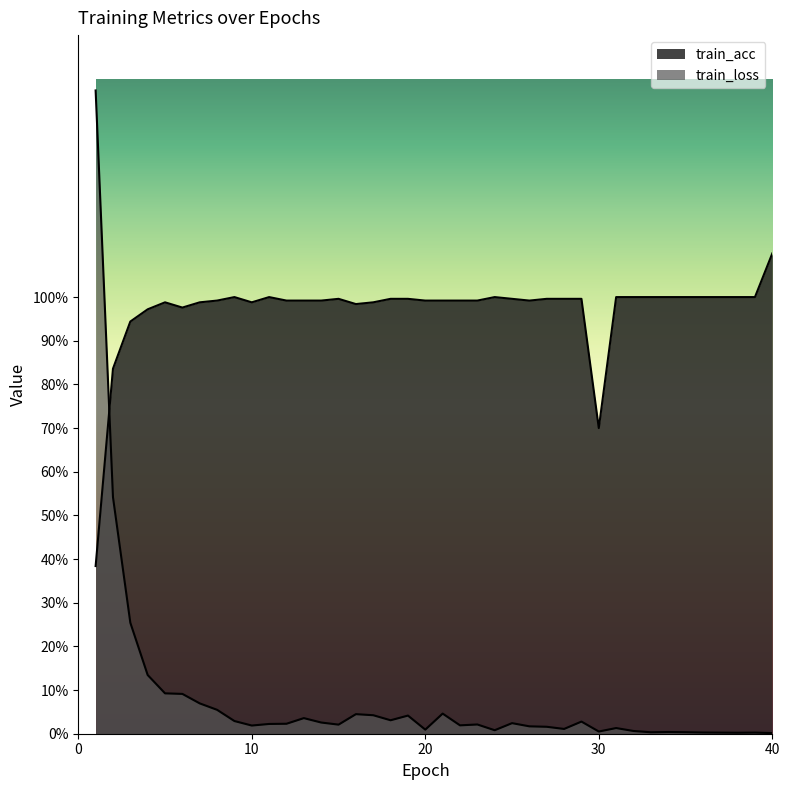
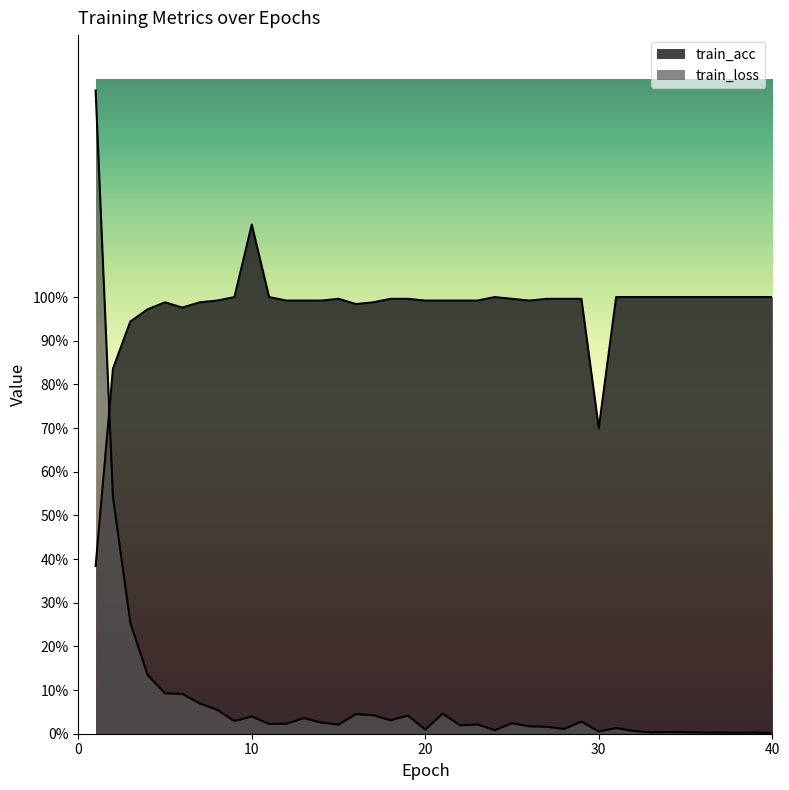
  {
    "train_acc": {
-     "10": "99%",
+     "10": "117%",
      "20": "99%",
      "30": "70%",
-     "40": "110%"
+     "40": "100%"
    },
    "train_loss": {
-     "10": "2%",
+     "10": "4%",
      "20": "1%",
      "30": "1%",
      "40": "0%"
    }
  }
